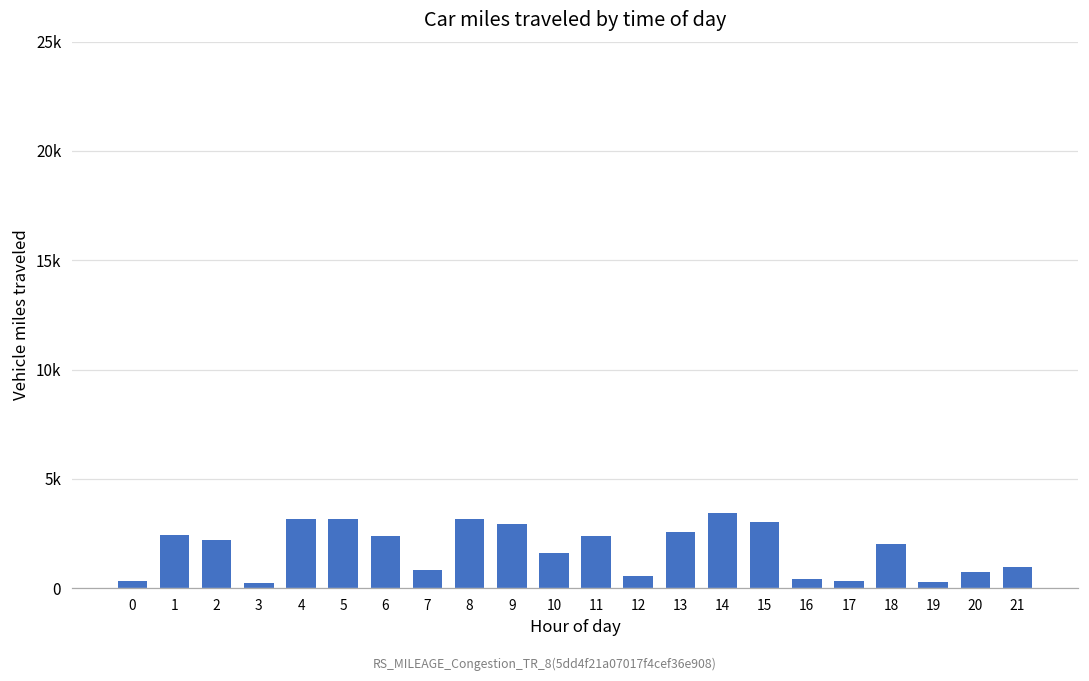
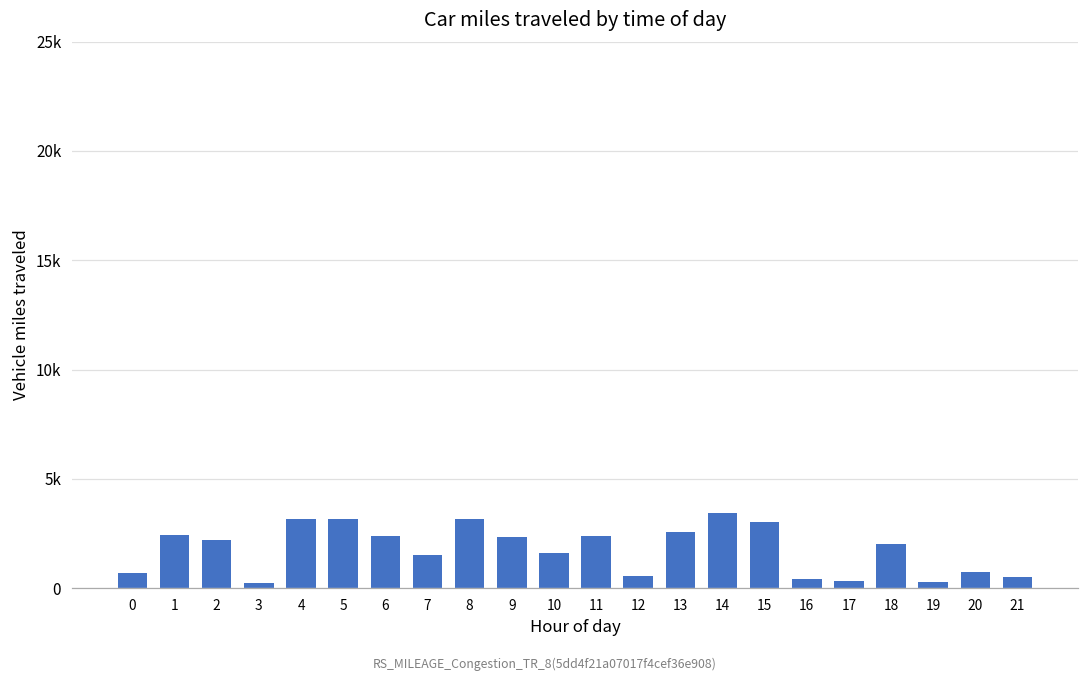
  {
-   "0": 300,
+   "0": 700,
    "1": 2400,
    "2": 2200,
    "3": 200,
    "4": 3200,
    "5": 3200,
    "6": 2400,
-   "7": 800,
+   "7": 1500,
    "8": 3200,
-   "9": 2900,
+   "9": 2300,
    "10": 1600,
    "11": 2400,
    "12": 600,
    "13": 2600,
    "14": 3400,
    "15": 3000,
    "16": 400,
    "17": 300,
    "18": 2000,
    "19": 300,
    "20": 700,
-   "21": 1000
+   "21": 500
  }
